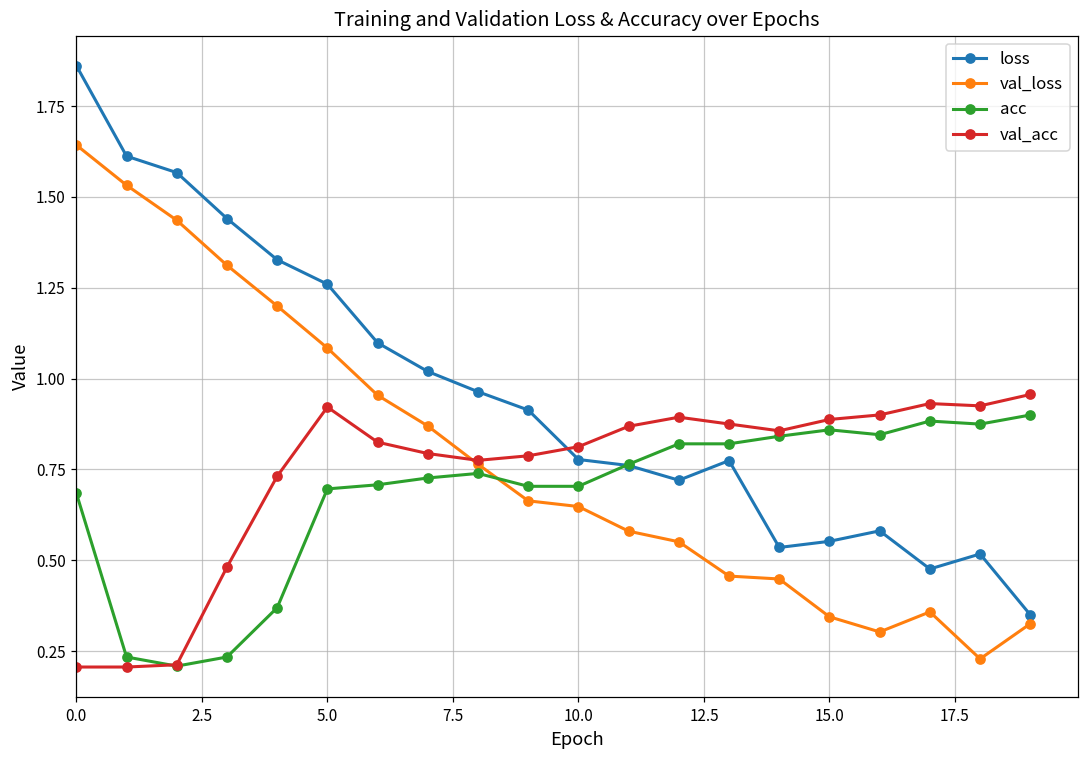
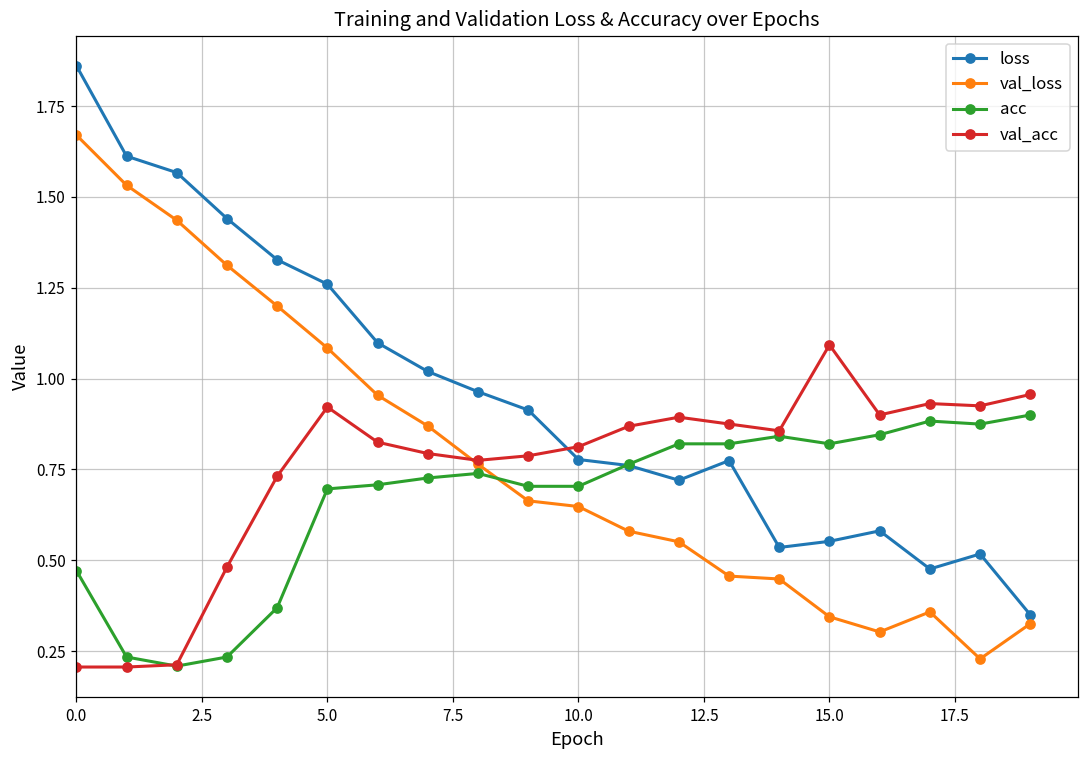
  {
    "loss": {
      "0.0": 1.86,
      "5.0": 1.26,
      "10.0": 0.78,
      "15.0": 0.55
    },
    "val_loss": {
-     "0.0": 1.64,
+     "0.0": 1.67,
      "5.0": 1.08,
      "10.0": 0.65,
      "15.0": 0.34
    },
    "acc": {
-     "0.0": 0.68,
+     "0.0": 0.47,
      "5.0": 0.70,
      "10.0": 0.70,
-     "15.0": 0.86
+     "15.0": 0.82
    },
    "val_acc": {
      "0.0": 0.21,
      "5.0": 0.92,
      "10.0": 0.81,
-     "15.0": 0.89
+     "15.0": 1.09
    }
  }
